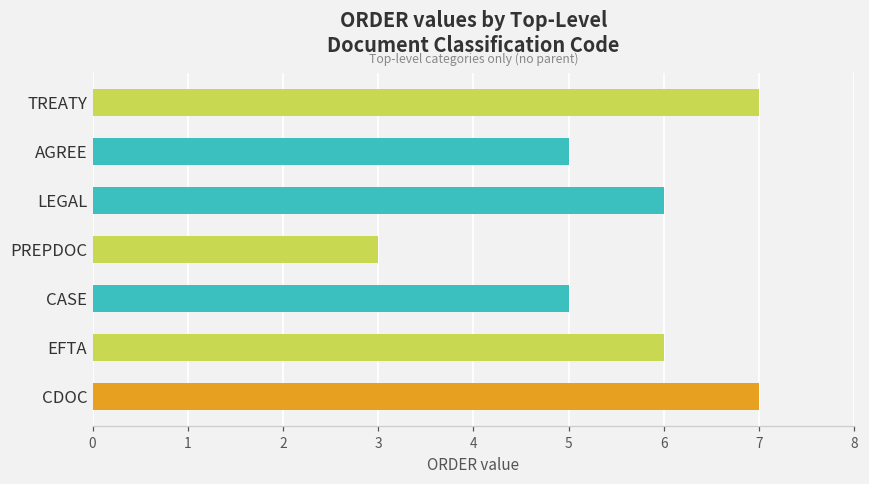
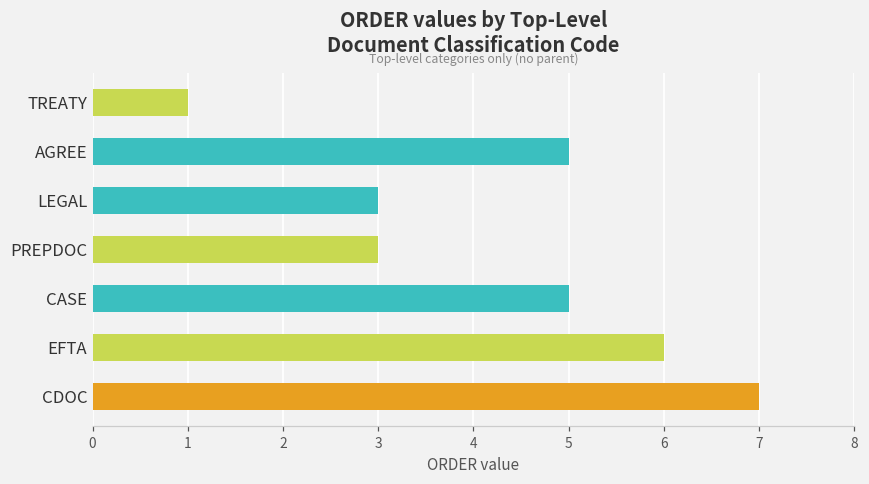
  {
-   "TREATY": 7,
+   "TREATY": 1,
    "AGREE": 5,
-   "LEGAL": 6,
+   "LEGAL": 3,
    "PREPDOC": 3,
    "CASE": 5,
    "EFTA": 6,
    "CDOC": 7
  }
